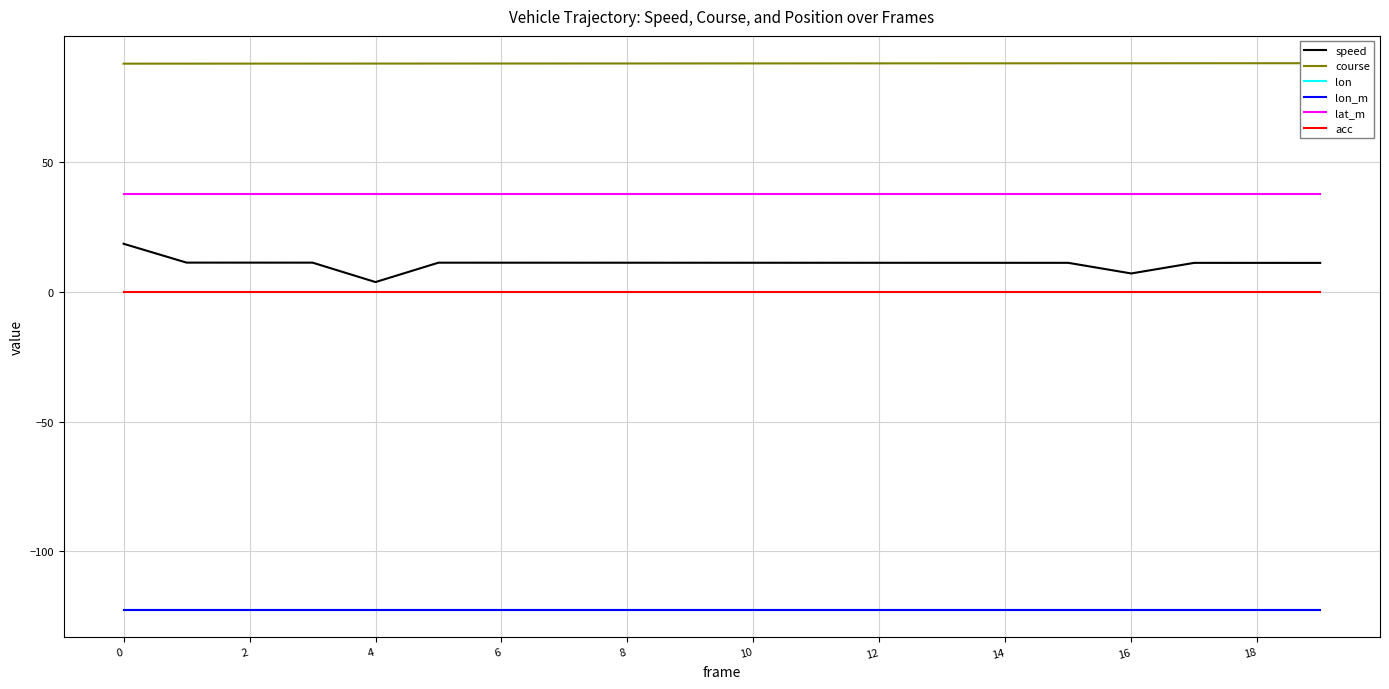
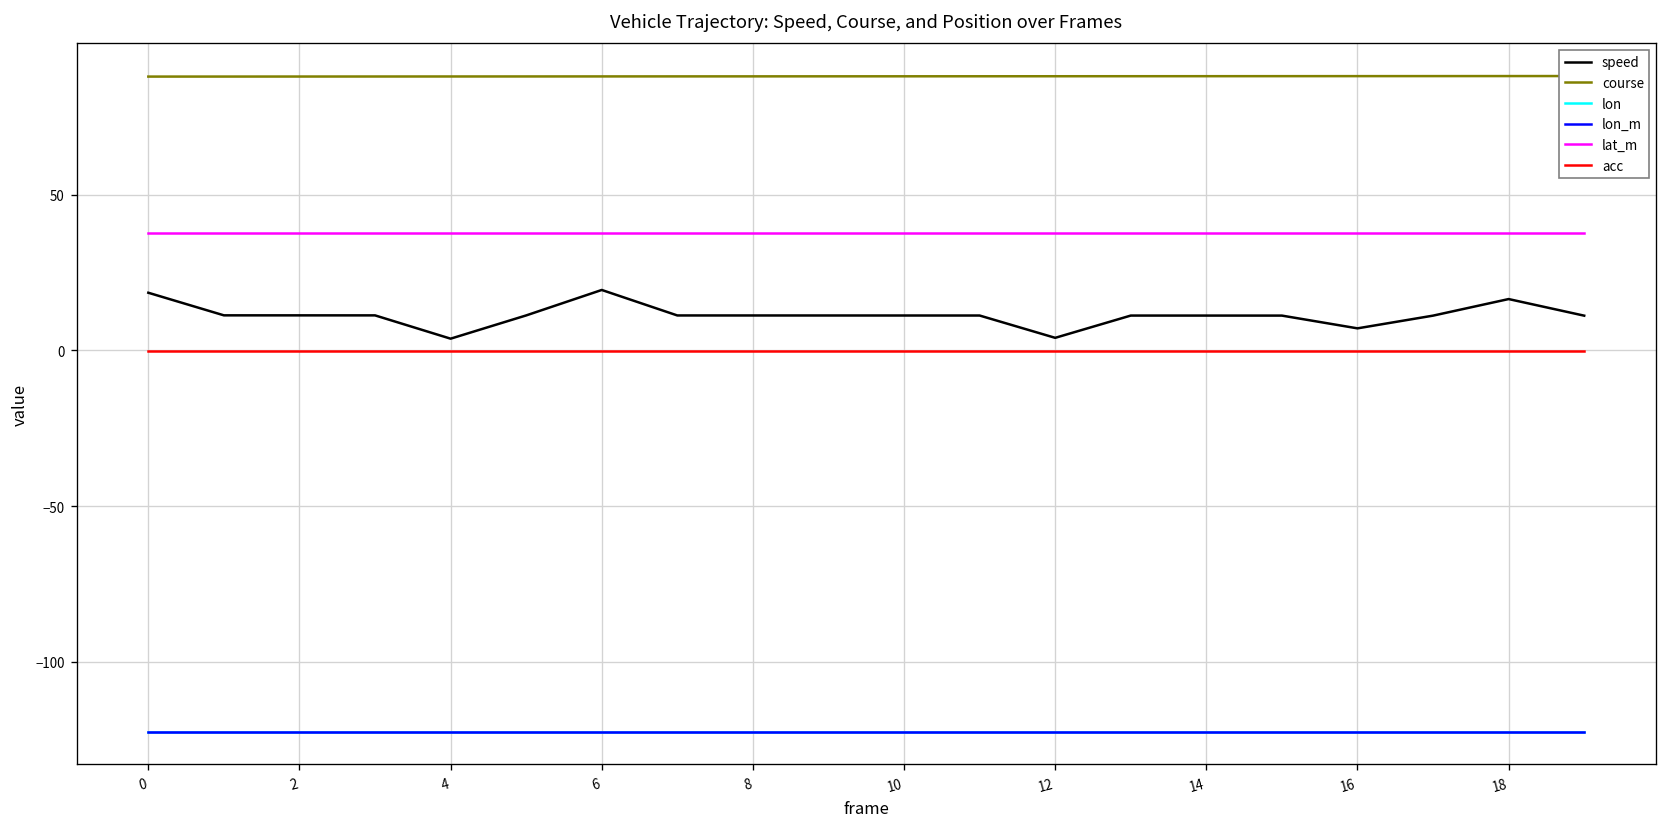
  {
    "speed": {
      "0": 18,
      "2": 11,
      "4": 4,
-     "6": 11,
+     "6": 19,
      "8": 11,
      "10": 11,
-     "12": 11,
+     "12": 4,
      "14": 11,
      "16": 7,
-     "18": 11
+     "18": 16
    },
    "course": {
      "0": 88,
      "2": 88,
      "4": 88,
      "6": 88,
      "8": 88,
      "10": 88,
      "12": 88,
      "14": 88,
      "16": 88,
      "18": 88
    },
    "lon_m": {
      "0": -122,
      "2": -122,
      "4": -122,
      "6": -122,
      "8": -122,
      "10": -122,
      "12": -122,
      "14": -122,
      "16": -122,
      "18": -122
    },
    "lat_m": {
      "0": 38,
      "2": 38,
      "4": 38,
      "6": 38,
      "8": 38,
      "10": 38,
      "12": 38,
      "14": 38,
      "16": 38,
      "18": 38
    },
    "acc": {
      "0": 0,
      "2": 0,
      "4": 0,
      "6": 0,
      "8": 0,
      "10": 0,
      "12": 0,
      "14": 0,
      "16": 0,
      "18": 0
    }
  }
